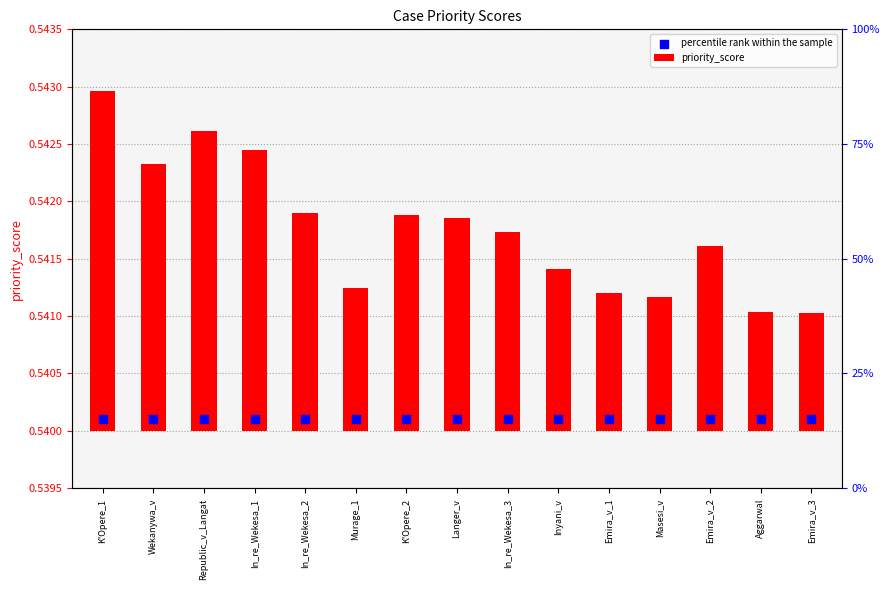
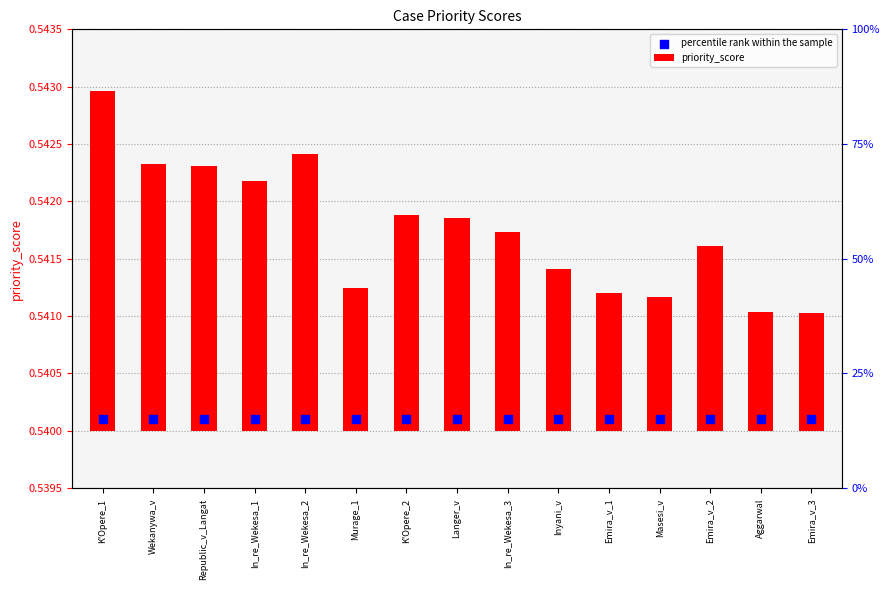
  {
    "priority_score": {
      "K'Opere_1": 0.54296,
      "Wekanywa_v": 0.54232,
-     "Republic_v_Langat": 0.54262,
-     "In_re_Wekesa_1": 0.54245,
-     "In_re_Wekesa_2": 0.54190,
+     "Republic_v_Langat": 0.54231,
+     "In_re_Wekesa_1": 0.54218,
+     "In_re_Wekesa_2": 0.54241,
      "Murage_1": 0.54124,
      "K'Opere_2": 0.54188,
      "Langer_v": 0.54185,
      "In_re_Wekesa_3": 0.54174,
      "Inyani_v": 0.54141,
      "Emira_v_1": 0.54121,
      "Masesi_v": 0.54116,
      "Emira_v_2": 0.54161,
      "Aggarwal": 0.54103,
      "Emira_v_3": 0.54103
    }
  }
